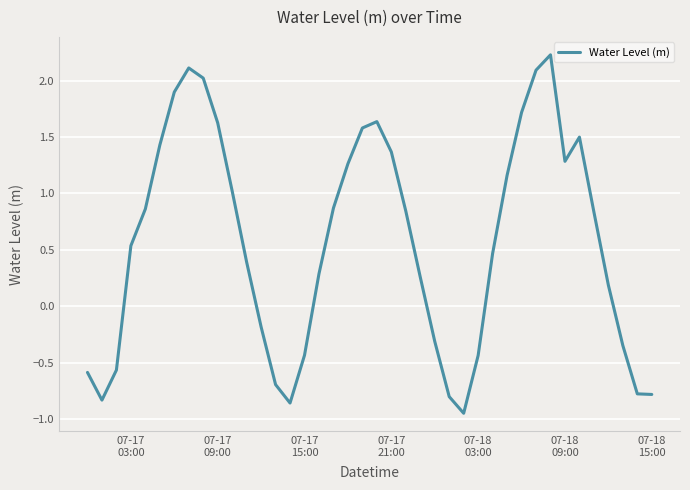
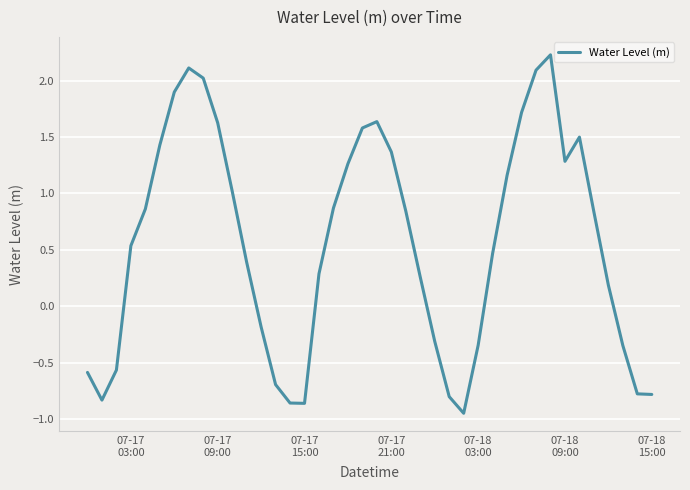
  {
    "07-17 03:00": 0.54,
    "07-17 09:00": 1.63,
-   "07-17 15:00": -0.43,
+   "07-17 15:00": -0.86,
    "07-17 21:00": 1.37,
-   "07-18 03:00": -0.44,
+   "07-18 03:00": -0.35,
    "07-18 09:00": 1.29,
    "07-18 15:00": -0.78
  }
